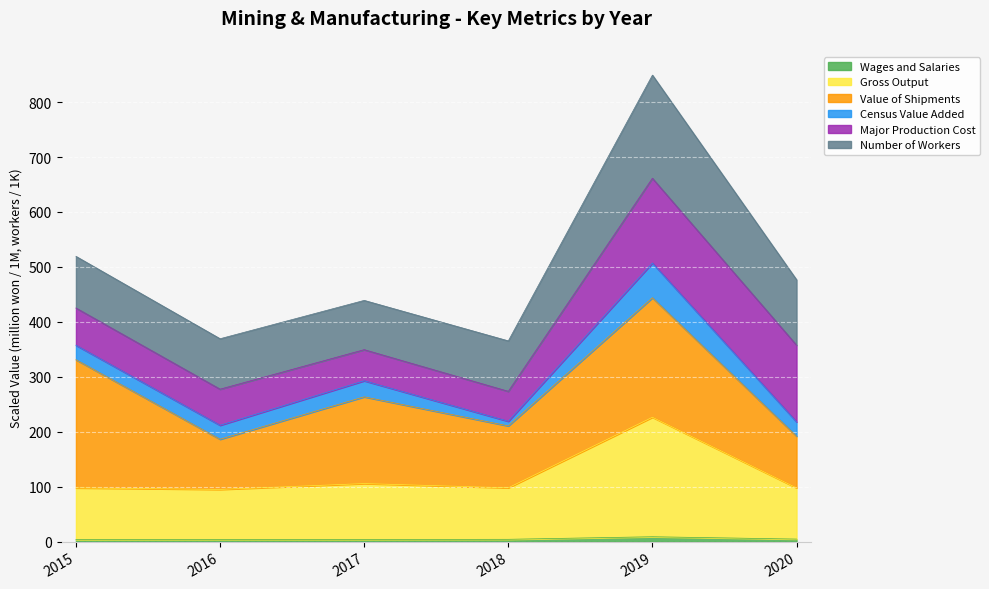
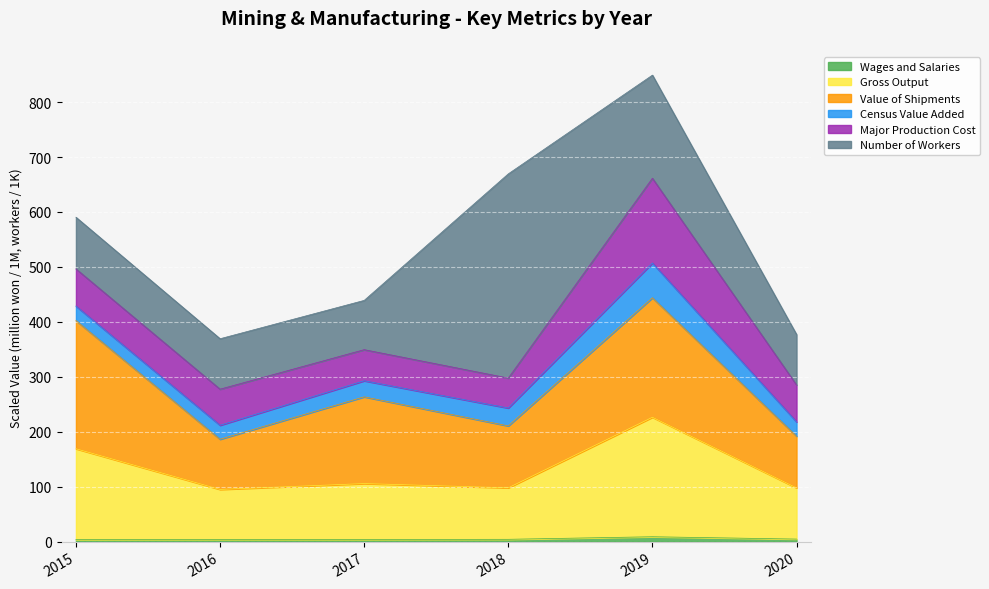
  {
    "Wages and Salaries": {
      "2015": 0,
      "2016": 0,
      "2017": 0,
      "2018": 0,
      "2019": 10,
      "2020": 0
    },
    "Gross Output": {
-     "2015": 90,
+     "2015": 170,
      "2016": 90,
      "2017": 100,
      "2018": 90,
      "2019": 220,
      "2020": 90
    },
    "Value of Shipments": {
      "2015": 230,
      "2016": 90,
      "2017": 160,
      "2018": 110,
      "2019": 220,
      "2020": 90
    },
    "Census Value Added": {
      "2015": 30,
      "2016": 30,
      "2017": 30,
-     "2018": 10,
+     "2018": 30,
      "2019": 60,
      "2020": 30
    },
    "Major Production Cost": {
      "2015": 70,
      "2016": 70,
      "2017": 60,
      "2018": 50,
      "2019": 150,
-     "2020": 140
+     "2020": 70
    },
    "Number of Workers": {
      "2015": 90,
      "2016": 90,
      "2017": 90,
-     "2018": 90,
+     "2018": 370,
      "2019": 190,
-     "2020": 120
+     "2020": 90
    }
  }
